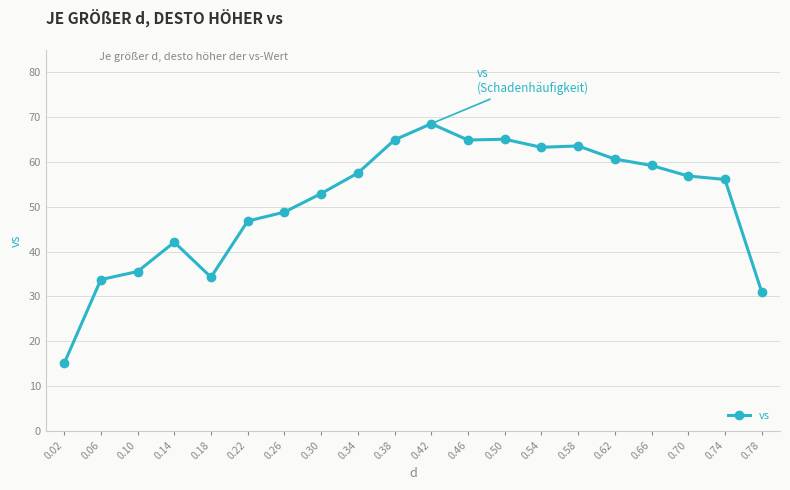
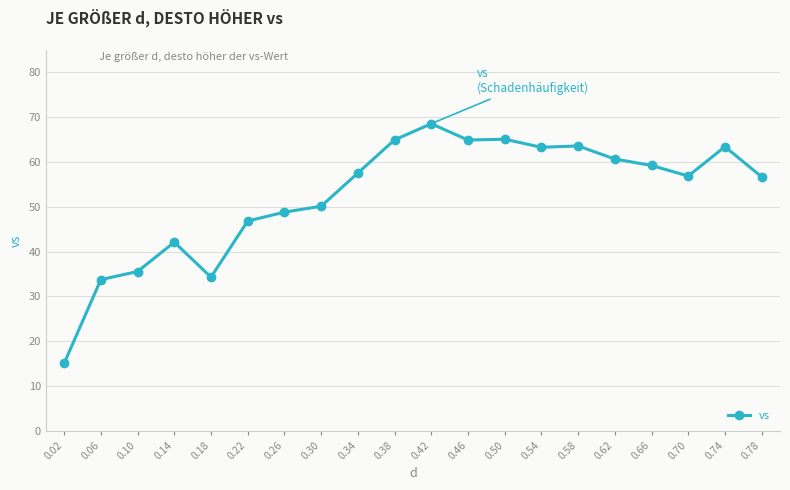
  {
    "0.02": 15,
    "0.06": 34,
    "0.10": 36,
    "0.14": 42,
    "0.18": 34,
    "0.22": 47,
    "0.26": 49,
-   "0.30": 53,
+   "0.30": 50,
    "0.34": 58,
    "0.38": 65,
    "0.42": 69,
    "0.46": 65,
    "0.50": 65,
    "0.54": 63,
    "0.58": 64,
    "0.62": 61,
    "0.66": 59,
    "0.70": 57,
-   "0.74": 56,
-   "0.78": 31
+   "0.74": 63,
+   "0.78": 57
  }
